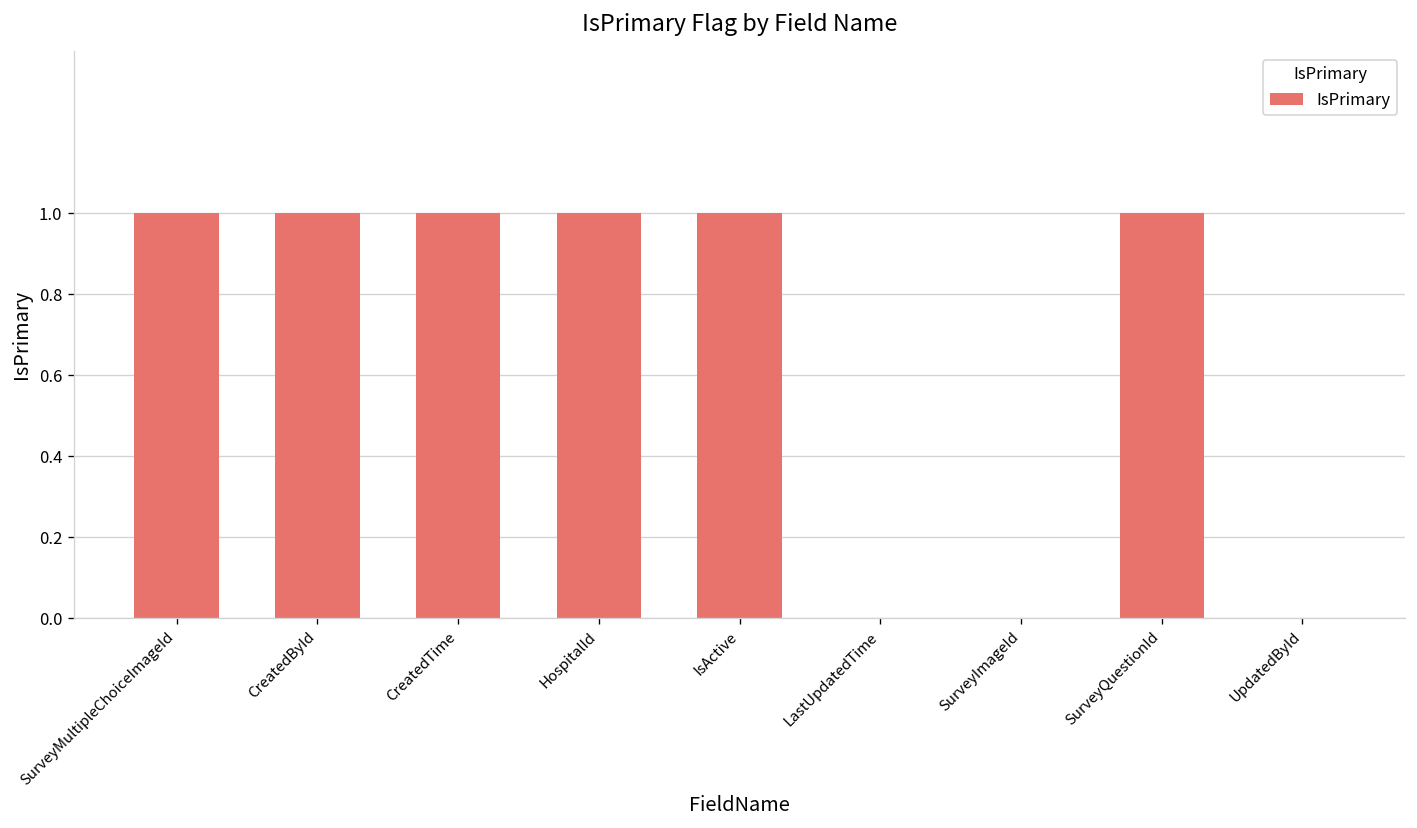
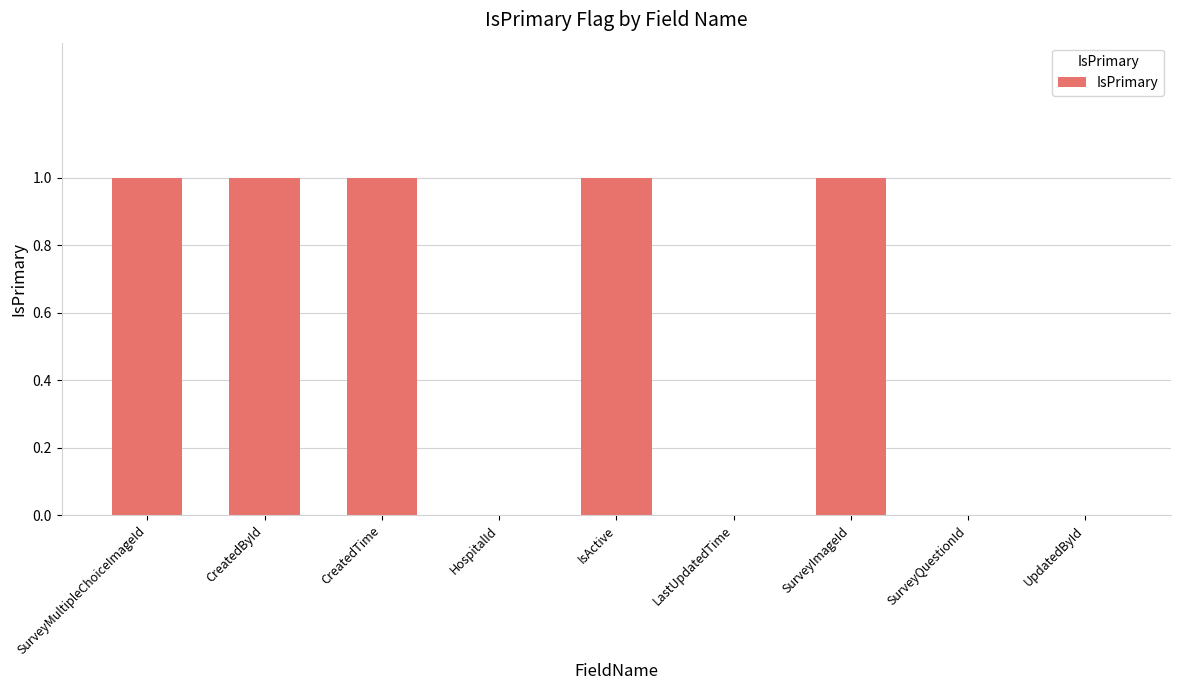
  {
    "SurveyMultipleChoiceImageId": 1,
    "CreatedById": 1,
    "CreatedTime": 1,
-   "HospitalId": 1,
+   "HospitalId": 0,
    "IsActive": 1,
    "LastUpdatedTime": 0,
-   "SurveyImageId": 0,
-   "SurveyQuestionId": 1,
+   "SurveyImageId": 1,
+   "SurveyQuestionId": 0,
    "UpdatedById": 0
  }
